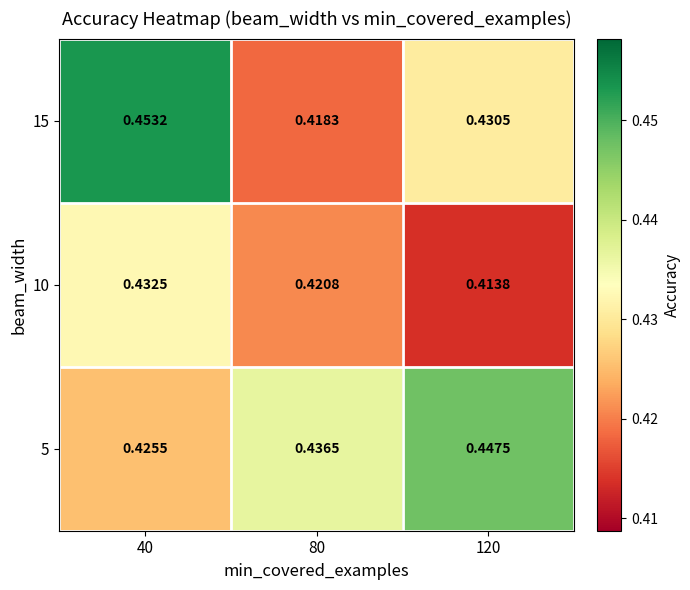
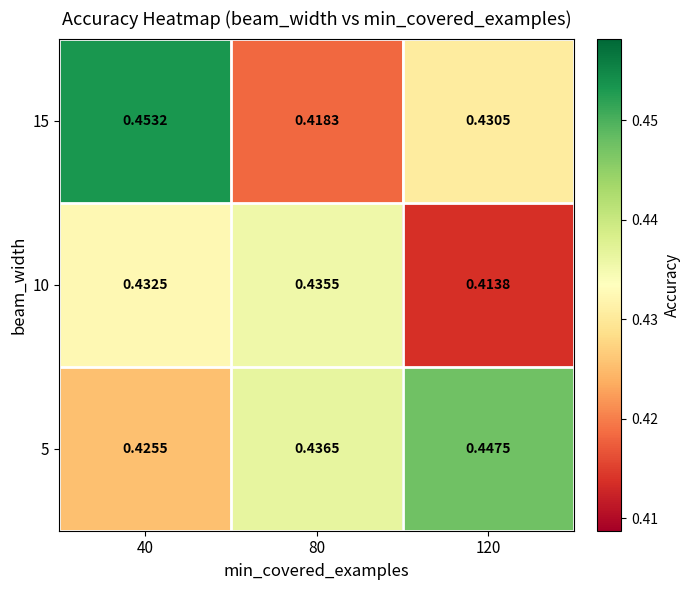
  {
    "15": {
      "40": 0.4532,
      "80": 0.4183,
      "120": 0.4305
    },
    "10": {
      "40": 0.4325,
-     "80": 0.4208,
+     "80": 0.4355,
      "120": 0.4138
    },
    "5": {
      "40": 0.4255,
      "80": 0.4365,
      "120": 0.4475
    }
  }
